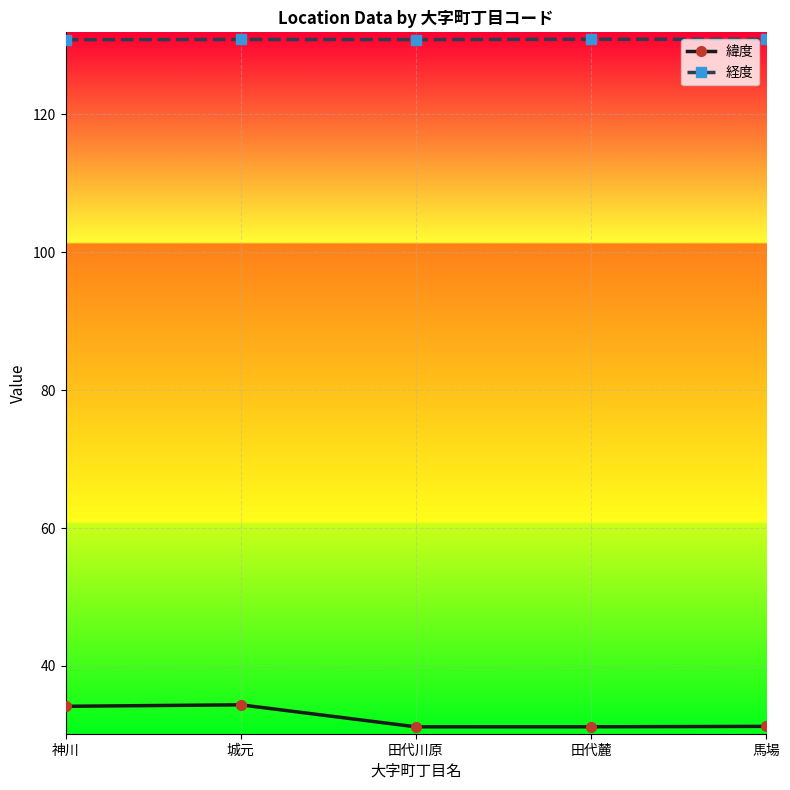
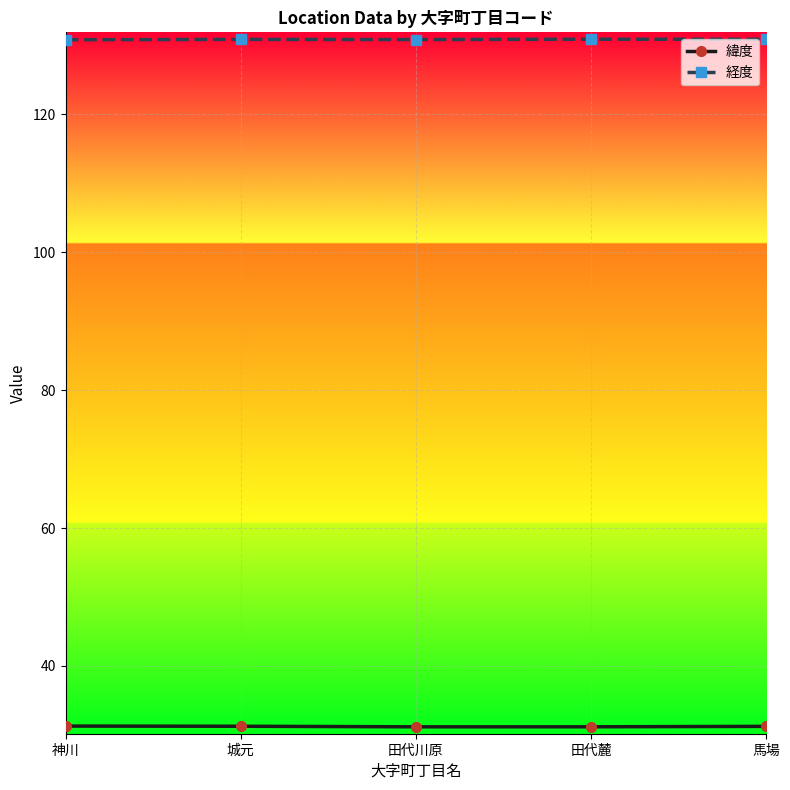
  {
    "緯度": {
-     "神川": 34,
-     "城元": 34,
+     "神川": 31,
+     "城元": 31,
      "田代川原": 31,
      "田代麓": 31,
      "馬場": 31
    },
    "経度": {
      "神川": 131,
      "城元": 131,
      "田代川原": 131,
      "田代麓": 131,
      "馬場": 131
    }
  }
